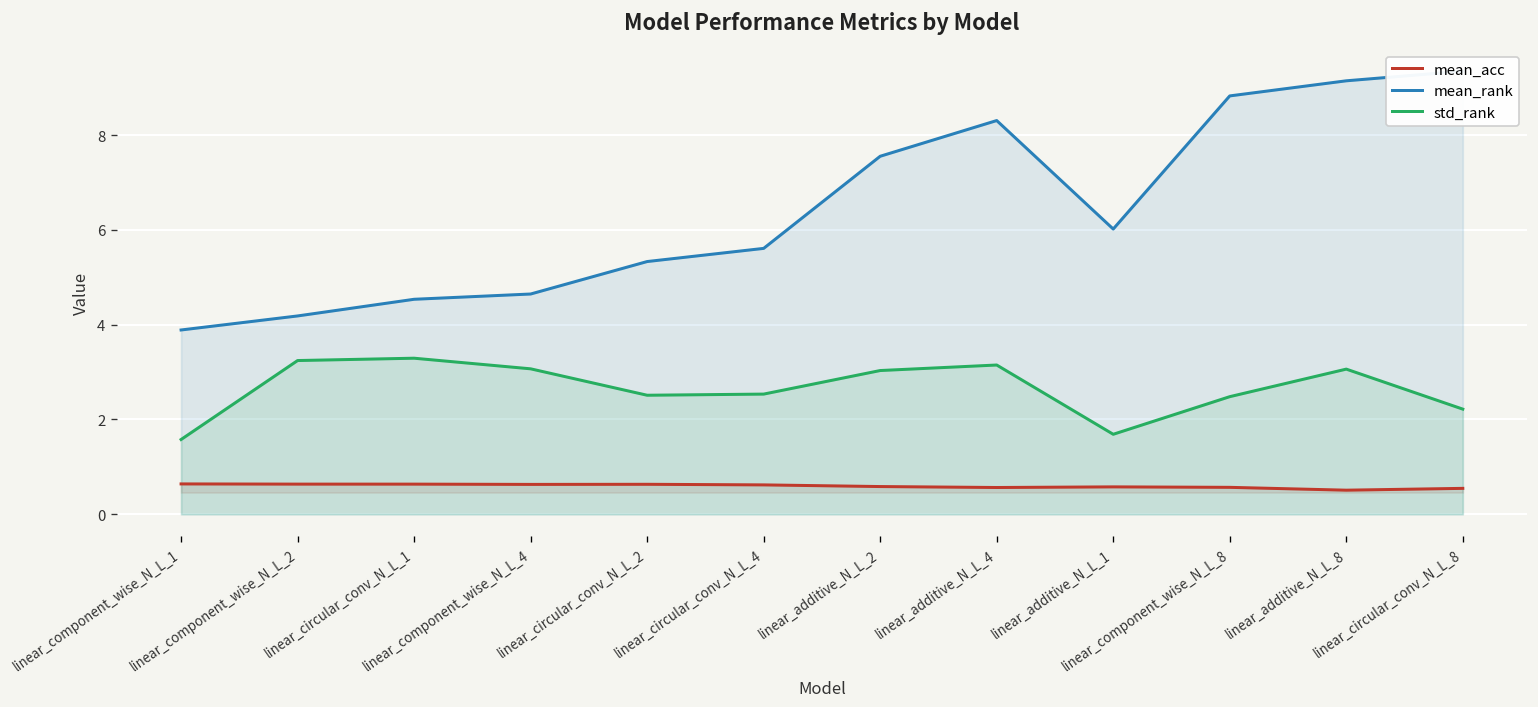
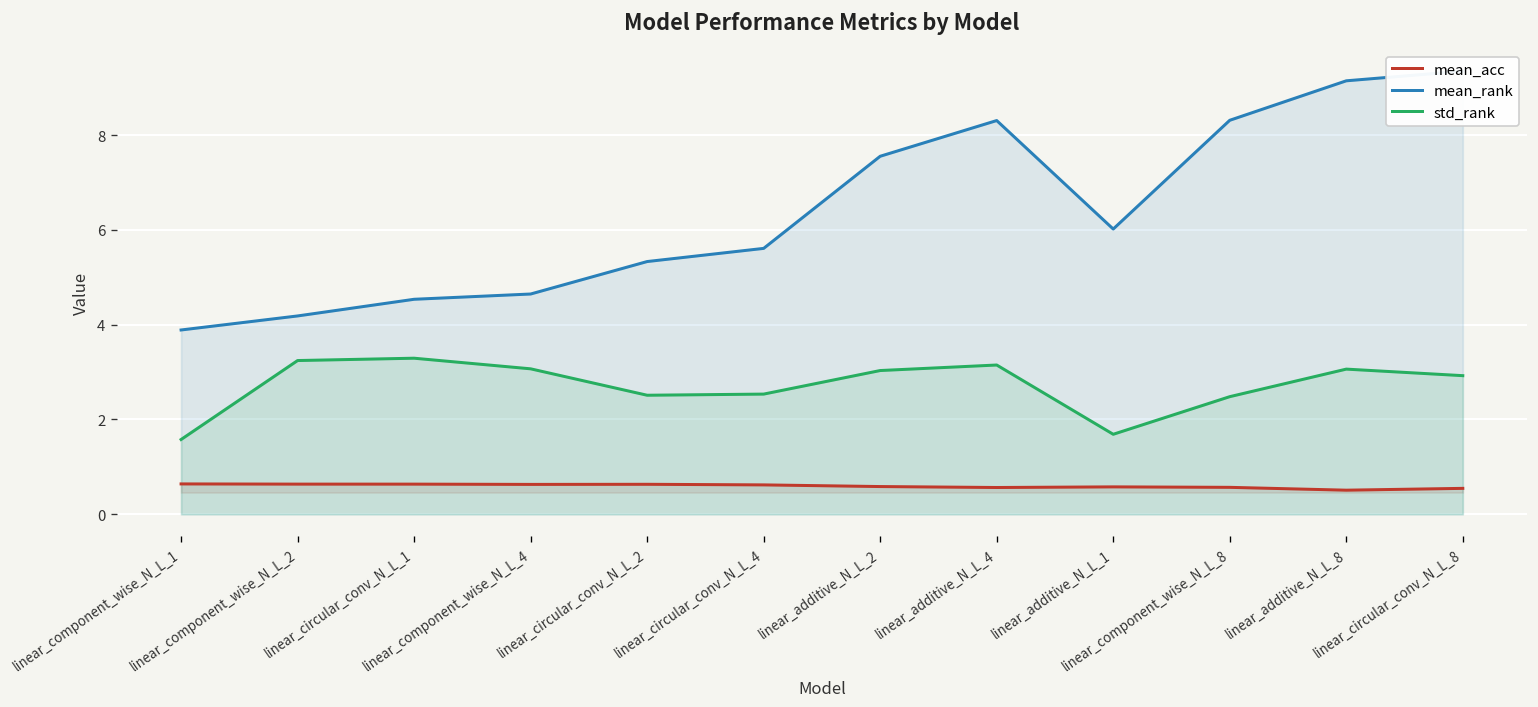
  {
    "mean_acc": {
      "linear_component_wise_N_L_1": 0.6,
      "linear_component_wise_N_L_2": 0.6,
      "linear_circular_conv_N_L_1": 0.6,
      "linear_component_wise_N_L_4": 0.6,
      "linear_circular_conv_N_L_2": 0.6,
      "linear_circular_conv_N_L_4": 0.6,
      "linear_additive_N_L_2": 0.6,
      "linear_additive_N_L_4": 0.6,
      "linear_additive_N_L_1": 0.6,
      "linear_component_wise_N_L_8": 0.6,
      "linear_additive_N_L_8": 0.5,
      "linear_circular_conv_N_L_8": 0.5
    },
    "mean_rank": {
      "linear_component_wise_N_L_1": 3.9,
      "linear_component_wise_N_L_2": 4.2,
      "linear_circular_conv_N_L_1": 4.5,
      "linear_component_wise_N_L_4": 4.6,
      "linear_circular_conv_N_L_2": 5.3,
      "linear_circular_conv_N_L_4": 5.6,
      "linear_additive_N_L_2": 7.6,
      "linear_additive_N_L_4": 8.3,
      "linear_additive_N_L_1": 6.0,
-     "linear_component_wise_N_L_8": 8.8,
+     "linear_component_wise_N_L_8": 8.3,
      "linear_additive_N_L_8": 9.1
    },
    "std_rank": {
      "linear_component_wise_N_L_1": 1.6,
      "linear_component_wise_N_L_2": 3.2,
      "linear_circular_conv_N_L_1": 3.3,
      "linear_component_wise_N_L_4": 3.1,
      "linear_circular_conv_N_L_2": 2.5,
      "linear_circular_conv_N_L_4": 2.5,
      "linear_additive_N_L_2": 3.0,
      "linear_additive_N_L_4": 3.1,
      "linear_additive_N_L_1": 1.7,
      "linear_component_wise_N_L_8": 2.5,
      "linear_additive_N_L_8": 3.1,
-     "linear_circular_conv_N_L_8": 2.2
+     "linear_circular_conv_N_L_8": 2.9
    }
  }
